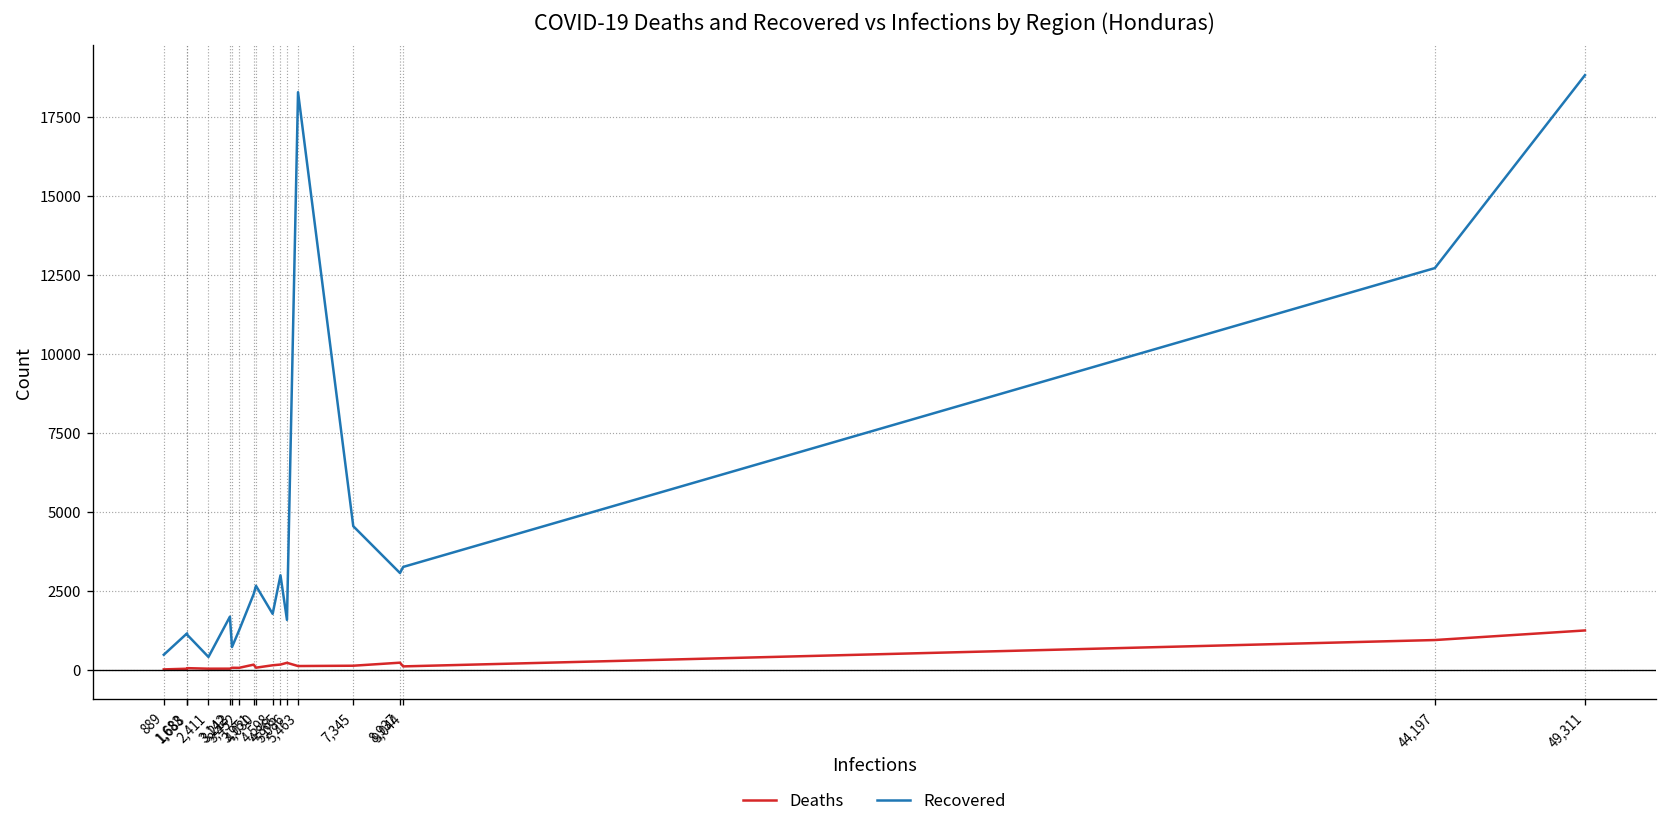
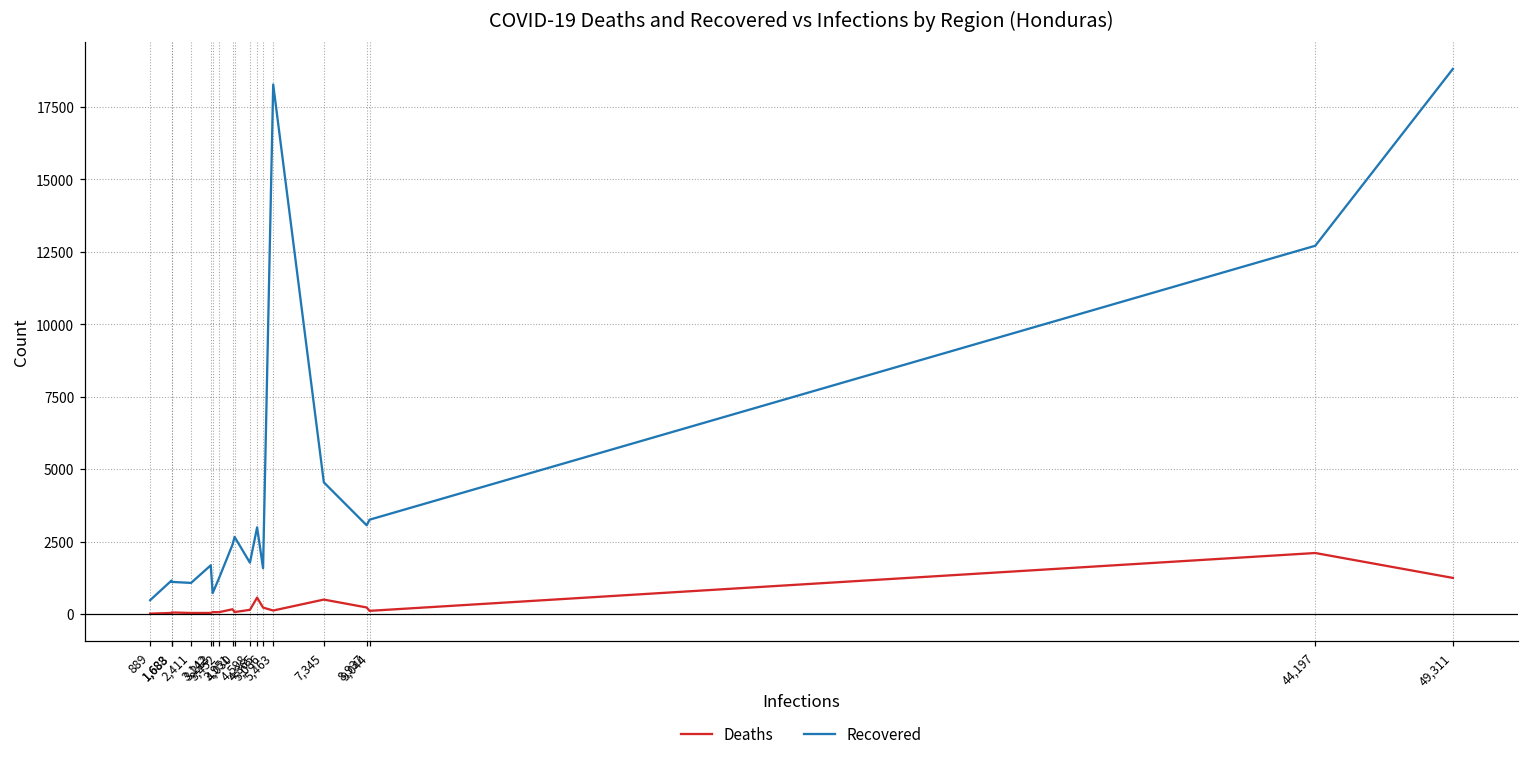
  {
    "Deaths": {
      "889": 0,
      "1,683": 0,
      "1,688": 100,
      "2,411": 0,
      "3,142": 0,
      "3,213": 100,
      "3,452": 100,
      "3,951": 200,
      "4,030": 100,
      "4,598": 200,
-     "4,865": 200,
+     "4,865": 600,
      "5,086": 200,
      "5,463": 100,
-     "7,345": 100,
+     "7,345": 500,
      "8,937": 200,
      "9,044": 100,
-     "44,197": 900,
+     "44,197": 2100,
      "49,311": 1300
    },
    "Recovered": {
      "889": 500,
      "1,683": 1200,
      "1,688": 1100,
-     "2,411": 400,
+     "2,411": 1100,
      "3,142": 1700,
      "3,213": 700,
      "3,452": 1200,
      "3,951": 2400,
      "4,030": 2700,
      "4,598": 1800,
      "4,865": 3000,
      "5,086": 1600,
      "5,463": 18300,
      "7,345": 4500,
      "8,937": 3100,
      "9,044": 3300,
      "44,197": 12700,
      "49,311": 18800
    }
  }
